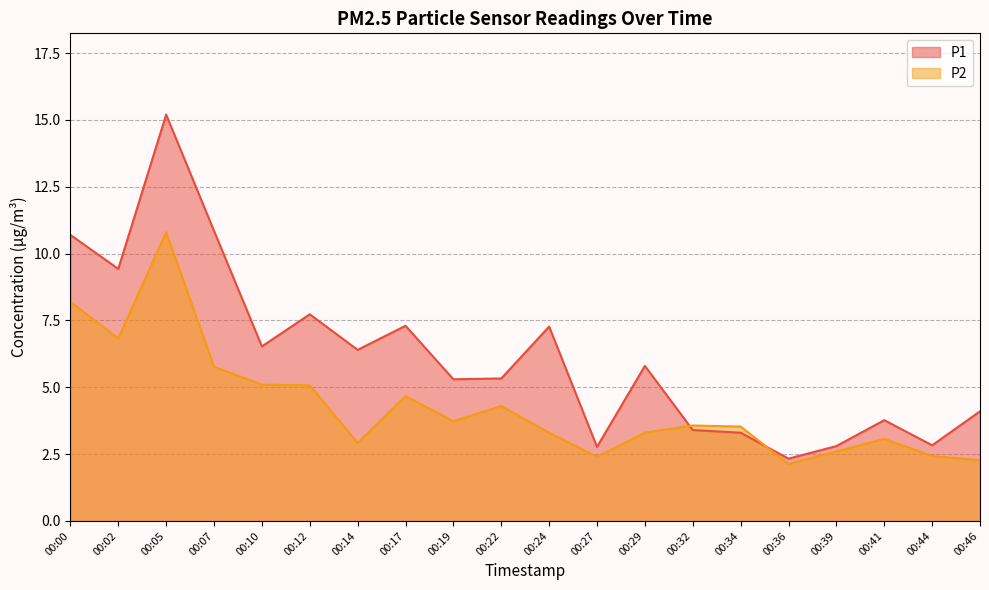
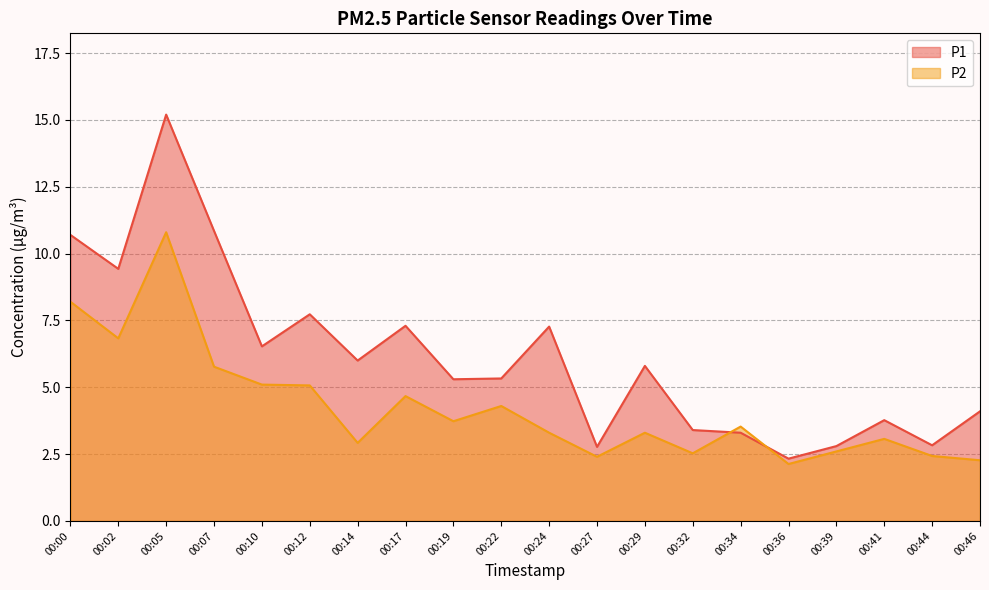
  {
    "P1": {
      "00:00": 10.7,
      "00:02": 9.4,
      "00:05": 15.2,
      "00:07": 10.9,
      "00:10": 6.5,
      "00:12": 7.7,
-     "00:14": 6.4,
+     "00:14": 6.0,
      "00:17": 7.3,
      "00:19": 5.3,
      "00:22": 5.3,
      "00:24": 7.3,
      "00:27": 2.8,
      "00:29": 5.8,
      "00:32": 3.4,
      "00:34": 3.3,
      "00:36": 2.3,
      "00:39": 2.8,
      "00:41": 3.8,
      "00:44": 2.8,
      "00:46": 4.1
    },
    "P2": {
      "00:00": 8.2,
      "00:02": 6.8,
      "00:05": 10.8,
      "00:07": 5.8,
      "00:10": 5.1,
      "00:12": 5.1,
      "00:14": 2.9,
      "00:17": 4.7,
      "00:19": 3.7,
      "00:22": 4.3,
      "00:24": 3.3,
      "00:27": 2.4,
      "00:29": 3.3,
-     "00:32": 3.6,
+     "00:32": 2.5,
      "00:34": 3.5,
      "00:36": 2.1,
      "00:39": 2.6,
      "00:41": 3.1,
      "00:44": 2.4,
      "00:46": 2.3
    }
  }
